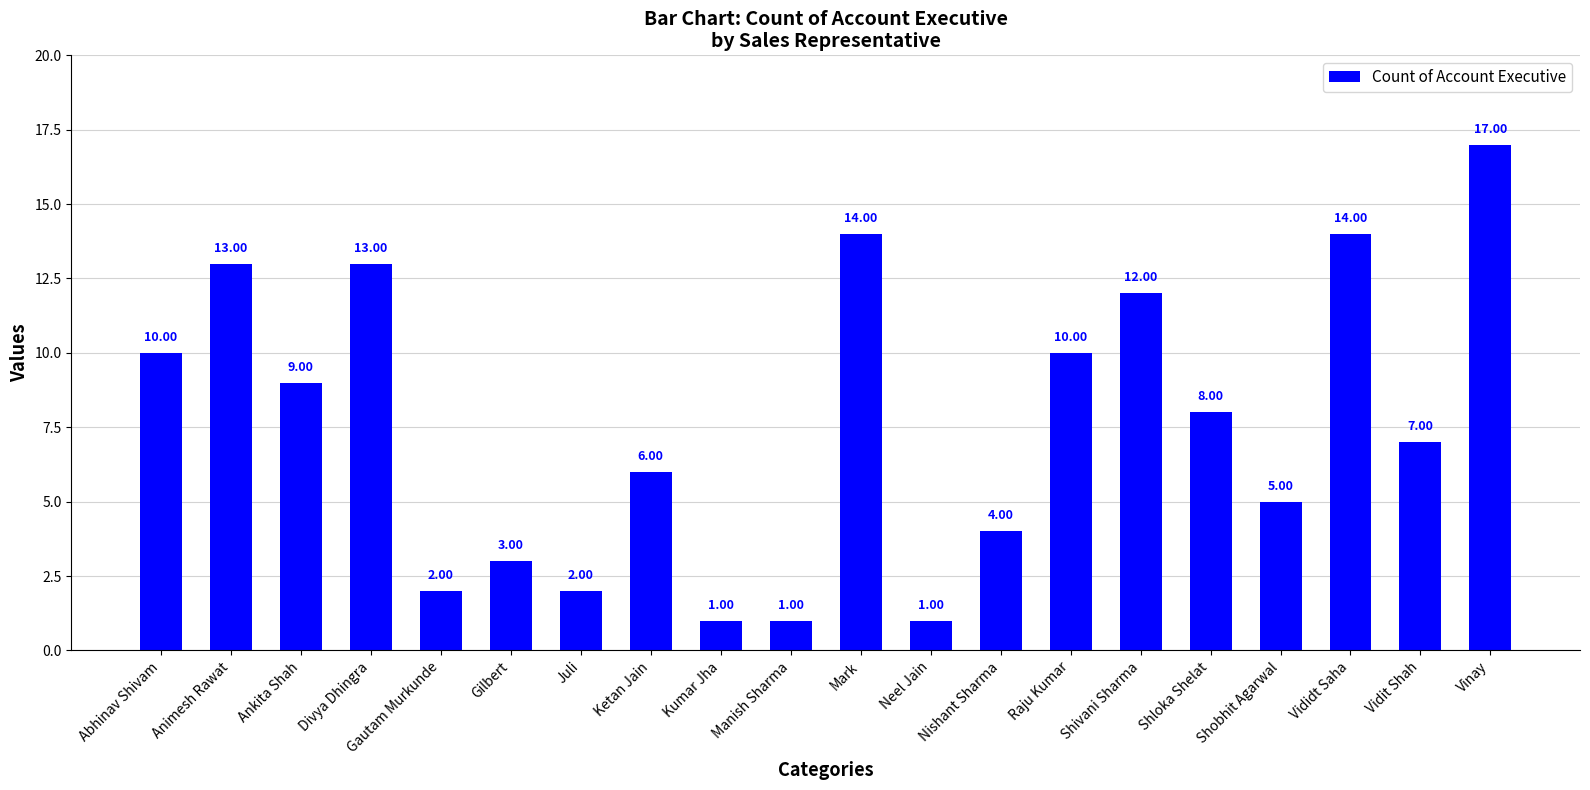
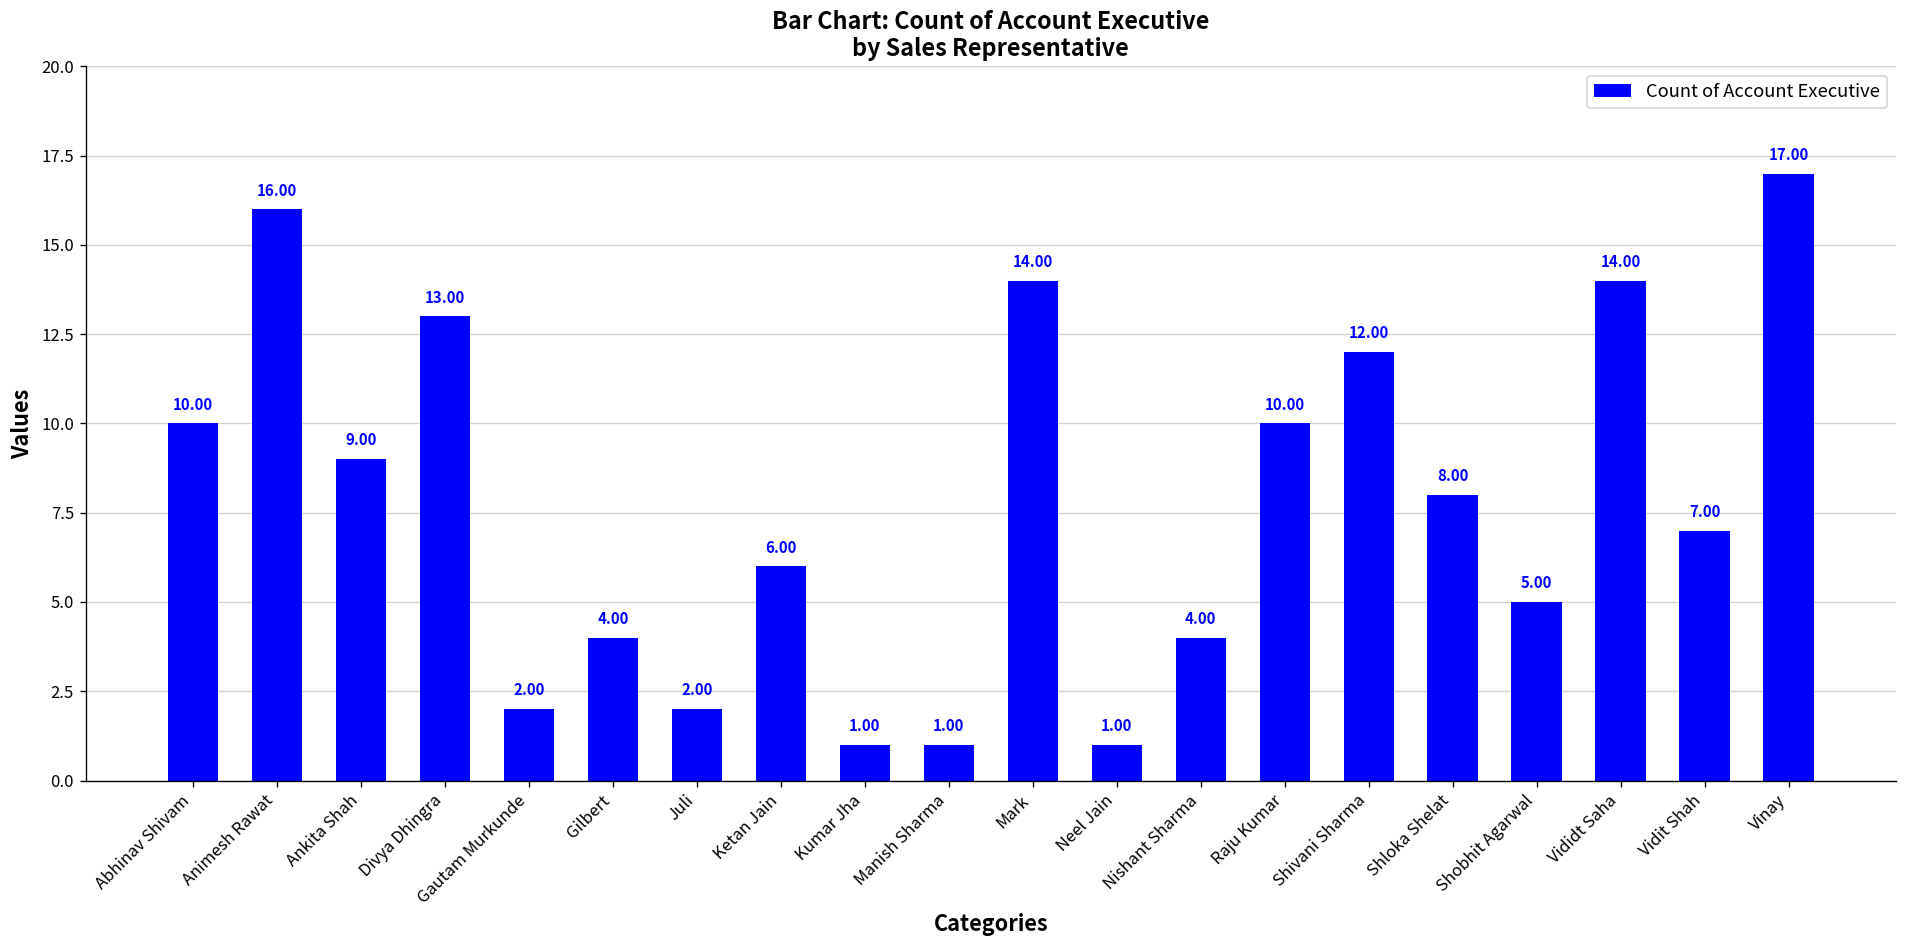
  {
    "Abhinav Shivam": 10.00,
-   "Animesh Rawat": 13.00,
+   "Animesh Rawat": 16.00,
    "Ankita Shah": 9.00,
    "Divya Dhingra": 13.00,
    "Gautam Murkunde": 2.00,
-   "Gilbert": 3.00,
+   "Gilbert": 4.00,
    "Juli": 2.00,
    "Ketan Jain": 6.00,
    "Kumar Jha": 1.00,
    "Manish Sharma": 1.00,
    "Mark": 14.00,
    "Neel Jain": 1.00,
    "Nishant Sharma": 4.00,
    "Raju Kumar": 10.00,
    "Shivani Sharma": 12.00,
    "Shloka Shelat": 8.00,
    "Shobhit Agarwal": 5.00,
    "Vididt Saha": 14.00,
    "Vidit Shah": 7.00,
    "Vinay": 17.00
  }
